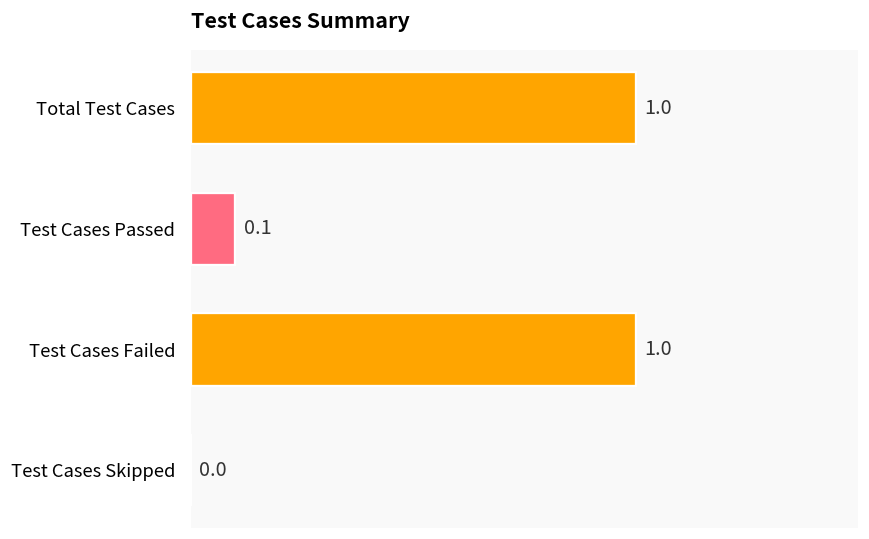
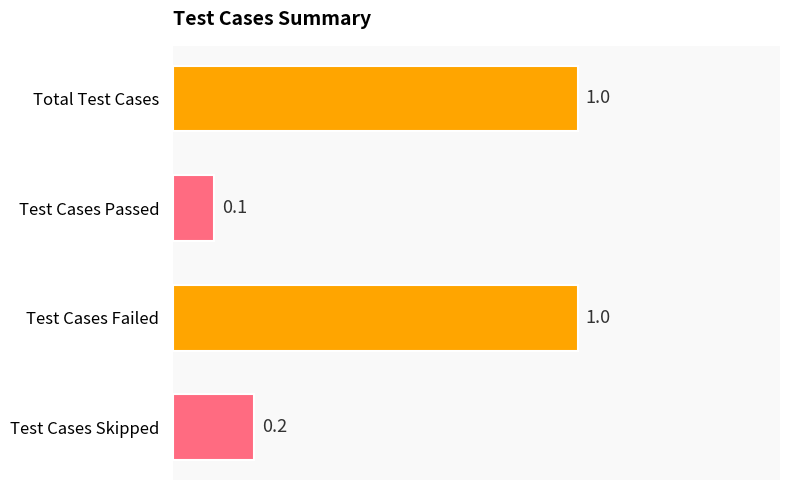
  {
    "Total Test Cases": 1.0,
    "Test Cases Passed": 0.1,
    "Test Cases Failed": 1.0,
-   "Test Cases Skipped": 0.0
+   "Test Cases Skipped": 0.2
  }
